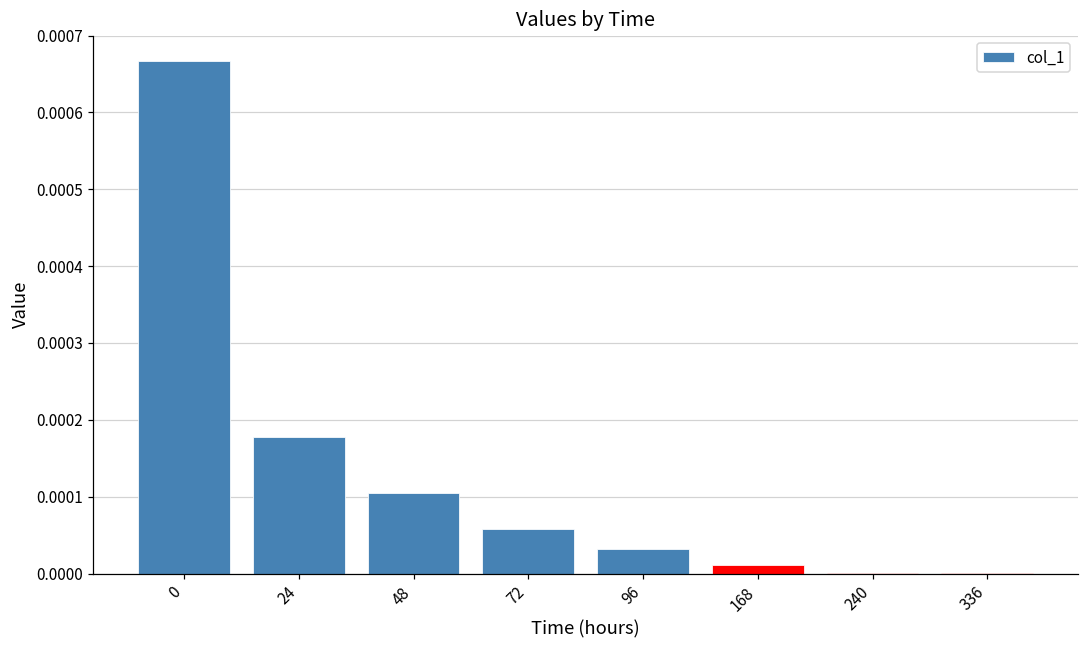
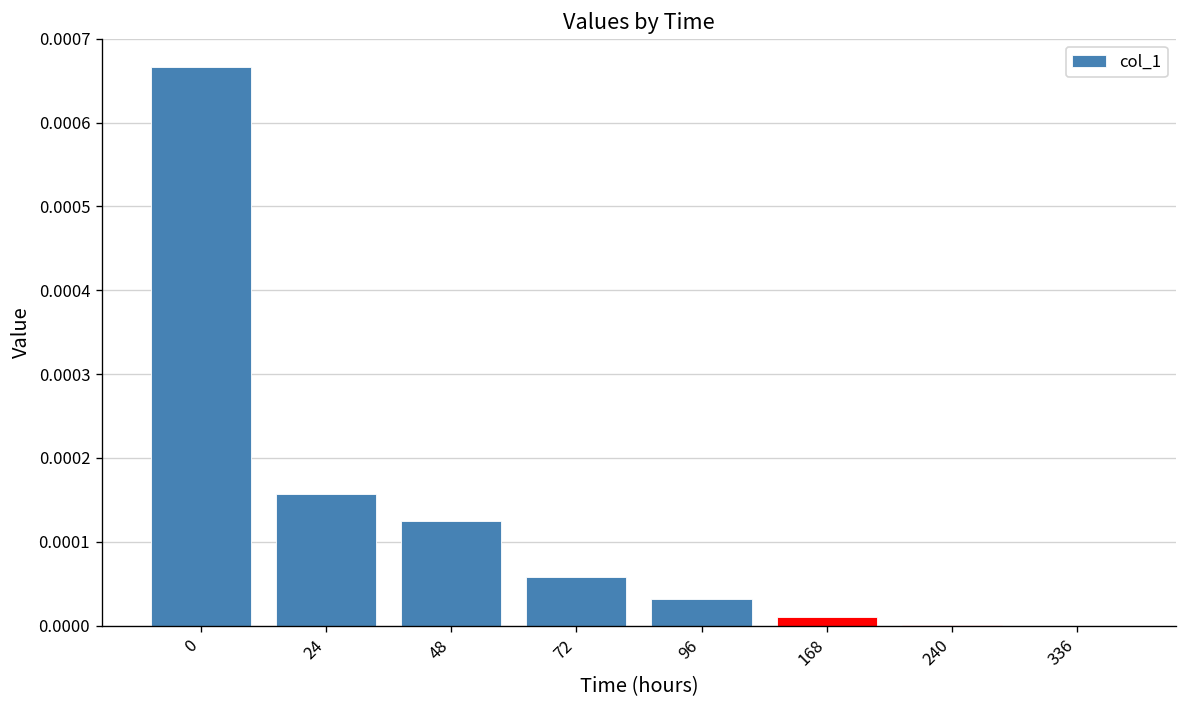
  {
    "0": 0.00067,
-   "24": 0.00018,
-   "48": 0.00010,
+   "24": 0.00016,
+   "48": 0.00012,
    "72": 0.00006,
    "96": 0.00003,
    "168": 0.00001
  }
